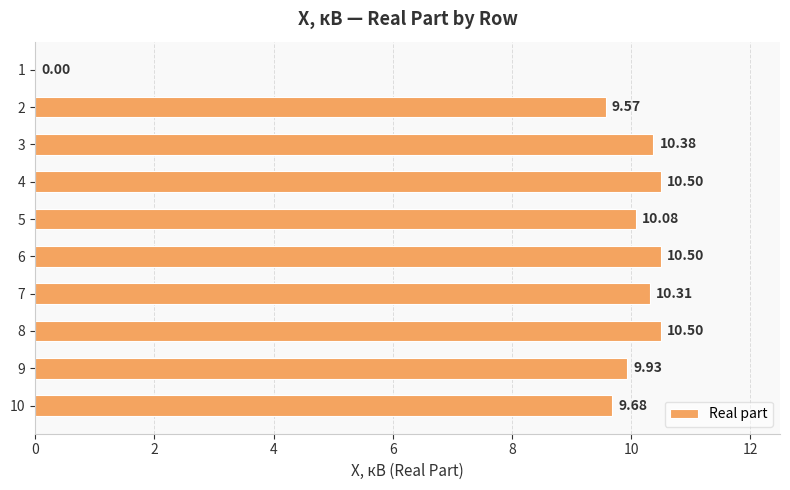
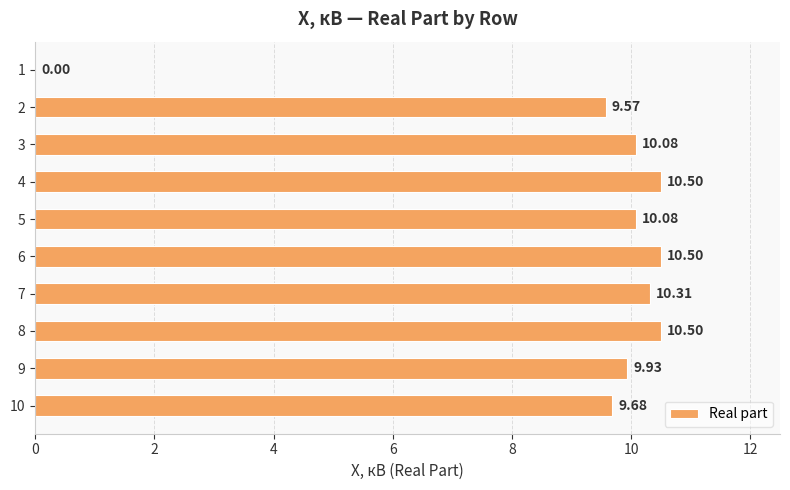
  {
    "1": 0.00,
    "2": 9.57,
-   "3": 10.38,
+   "3": 10.08,
    "4": 10.50,
    "5": 10.08,
    "6": 10.50,
    "7": 10.31,
    "8": 10.50,
    "9": 9.93,
    "10": 9.68
  }
